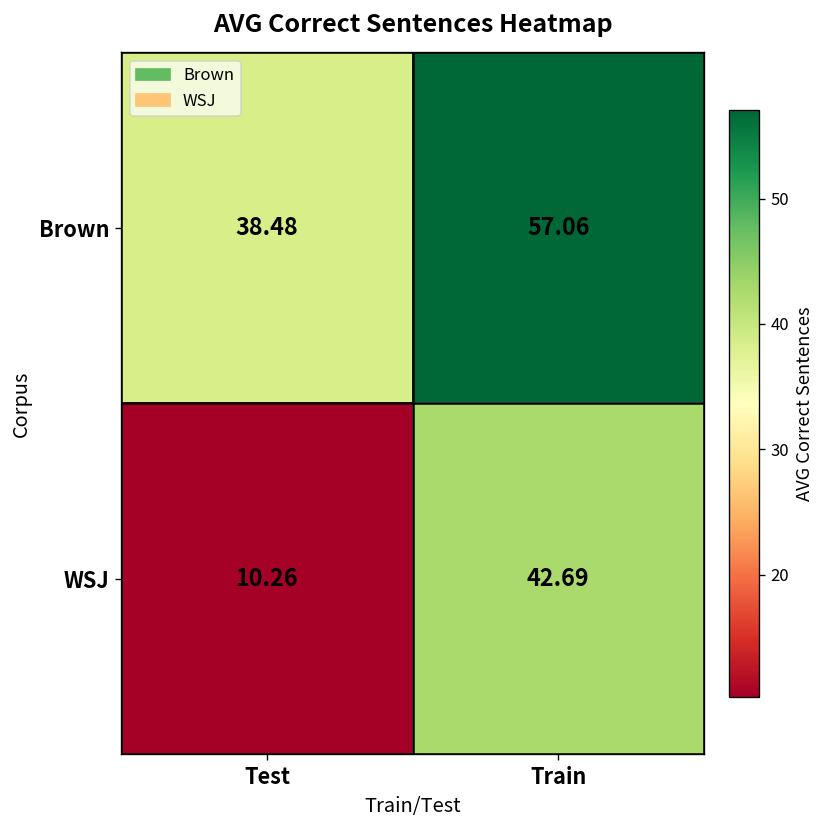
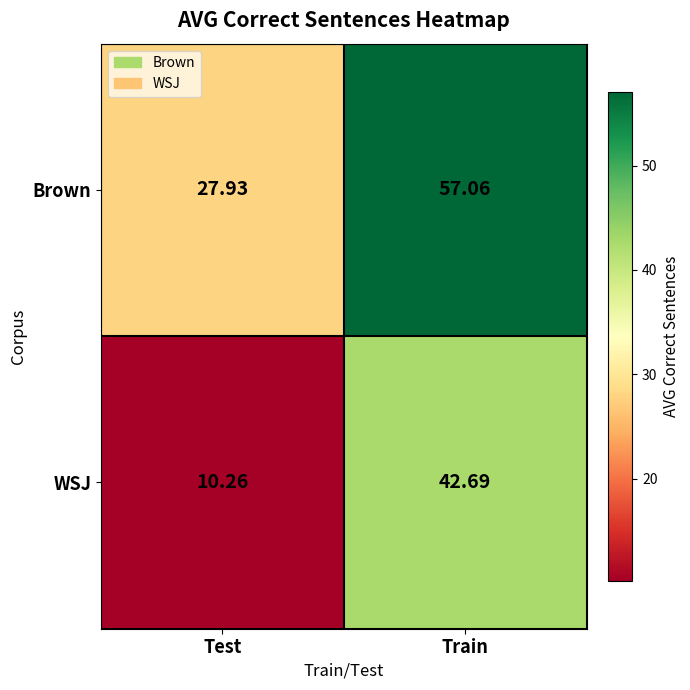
  {
    "Brown": {
-     "Test": 38.48,
+     "Test": 27.93,
      "Train": 57.06
    },
    "WSJ": {
      "Test": 10.26,
      "Train": 42.69
    }
  }
